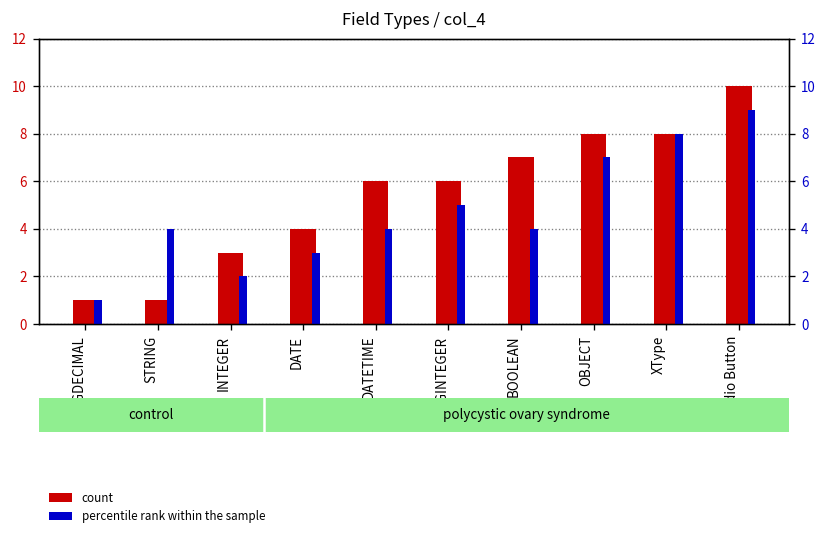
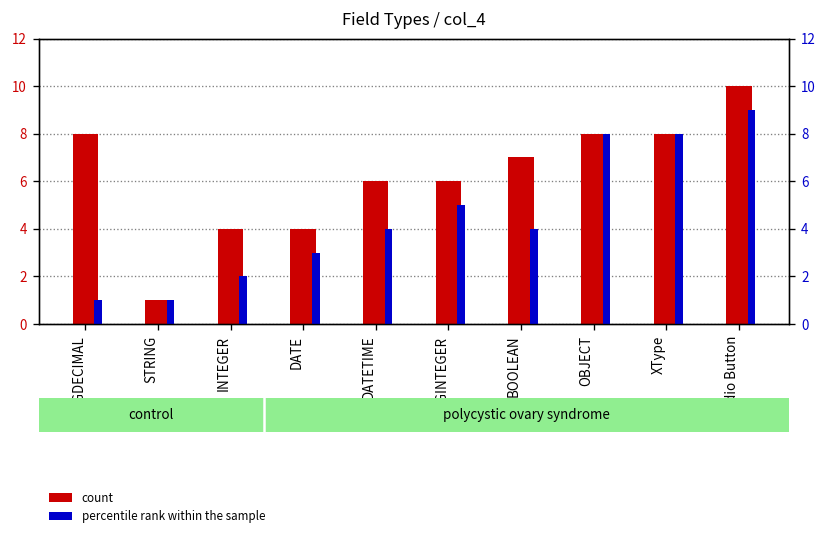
  {
    "count": {
-     "BIGDECIMAL": 1,
+     "BIGDECIMAL": 8,
      "STRING": 1,
-     "INTEGER": 3,
+     "INTEGER": 4,
      "DATE": 4,
      "DATETIME": 6,
      "BIGINTEGER": 6,
      "BOOLEAN": 7,
      "OBJECT": 8,
      "XType": 8,
      "Radio Button": 10
    },
    "percentile rank within the sample": {
      "BIGDECIMAL": 1,
-     "STRING": 4,
+     "STRING": 1,
      "INTEGER": 2,
      "DATE": 3,
      "DATETIME": 4,
      "BIGINTEGER": 5,
      "BOOLEAN": 4,
-     "OBJECT": 7,
+     "OBJECT": 8,
      "XType": 8,
      "Radio Button": 9
    }
  }
